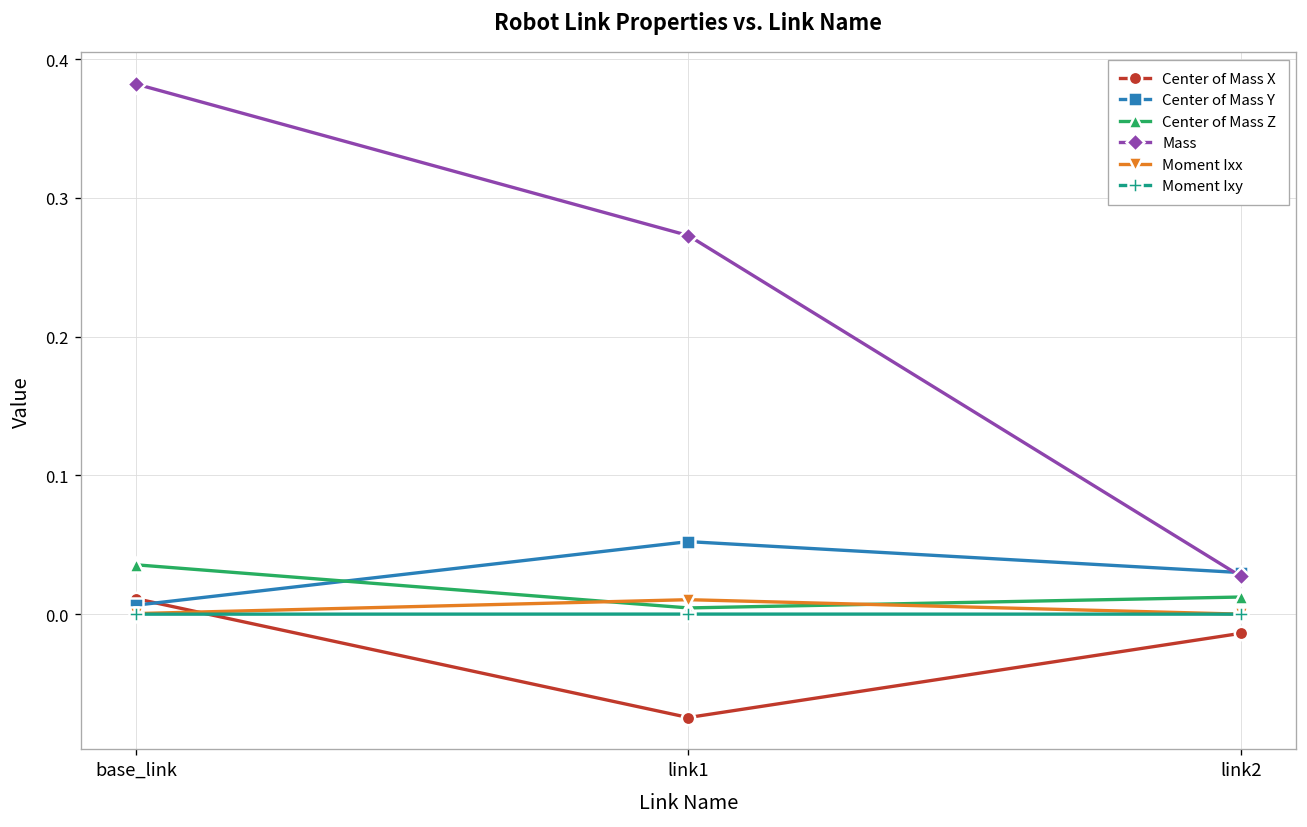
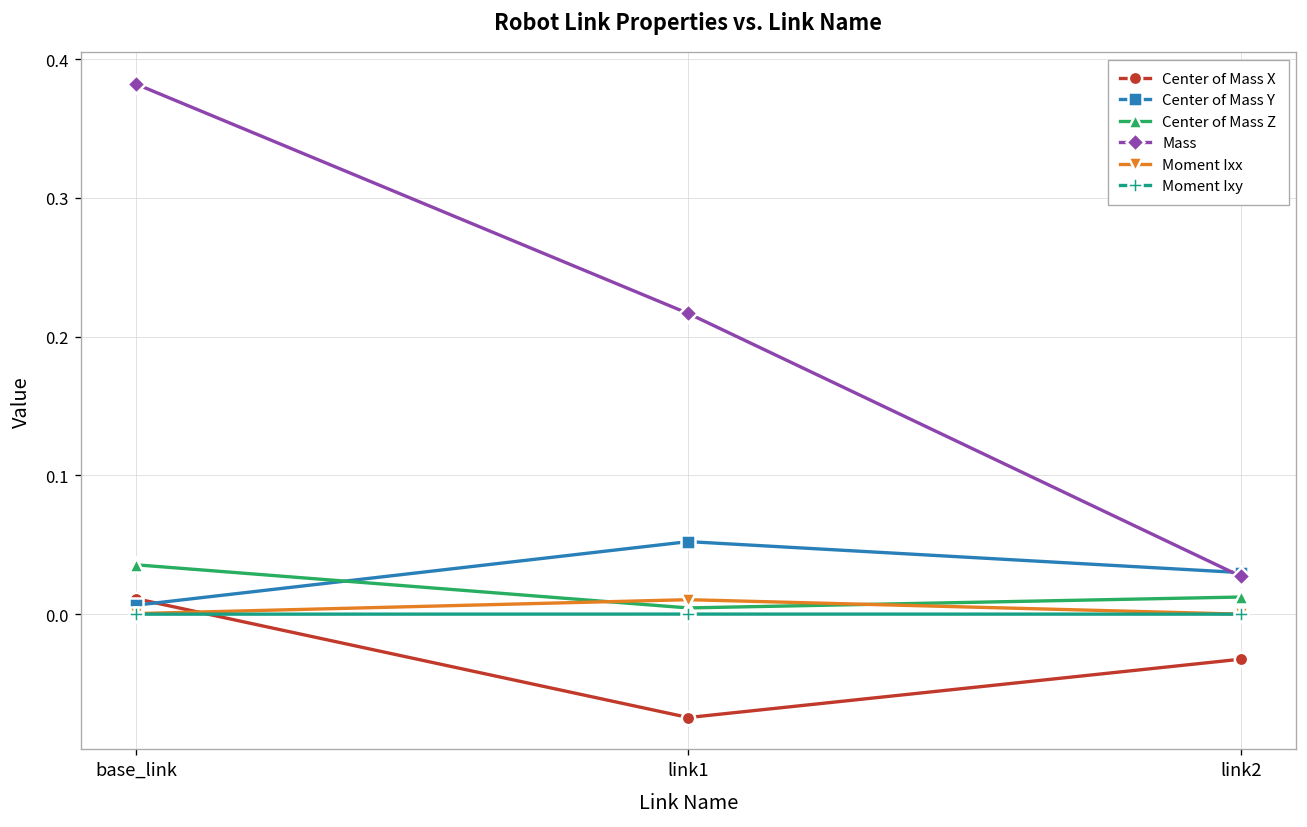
  {
    "Center of Mass X": {
      "base_link": 0.011,
      "link1": -0.074,
-     "link2": -0.014
+     "link2": -0.032
    },
    "Center of Mass Y": {
      "base_link": 0.006,
      "link1": 0.052,
      "link2": 0.030
    },
    "Mass": {
      "base_link": 0.382,
-     "link1": 0.273,
+     "link1": 0.217,
      "link2": 0.027
    },
    "Moment Ixx": {
      "link1": 0.010
    }
  }
